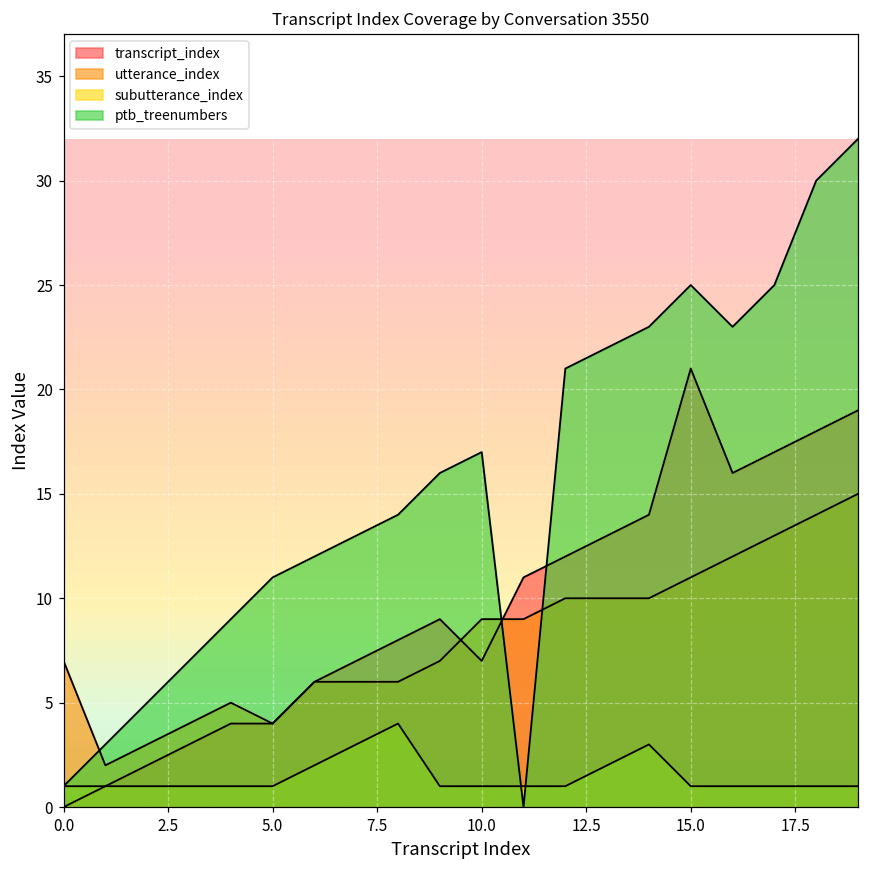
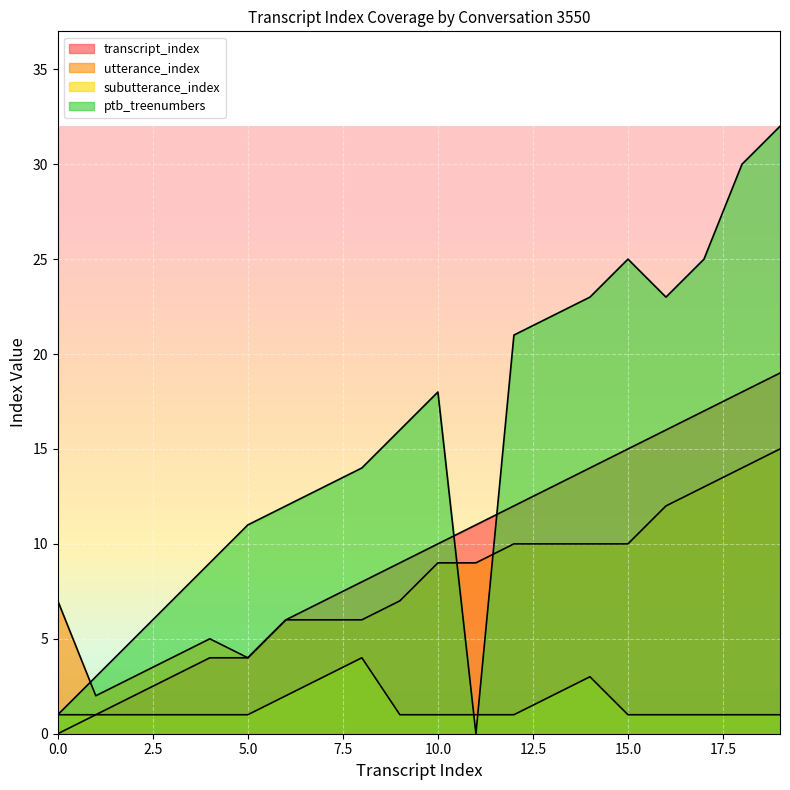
  {
    "transcript_index": {
      "0.0": 0,
-     "10.0": 7,
-     "15.0": 21
+     "10.0": 10,
+     "15.0": 15
    },
    "utterance_index": {
      "0.0": 7,
      "10.0": 9,
-     "15.0": 11
+     "15.0": 10
    },
    "subutterance_index": {
      "5.0": 1,
      "10.0": 1,
      "15.0": 1
    },
    "ptb_treenumbers": {
      "5.0": 11,
-     "10.0": 17,
+     "10.0": 18,
      "15.0": 25
    }
  }
